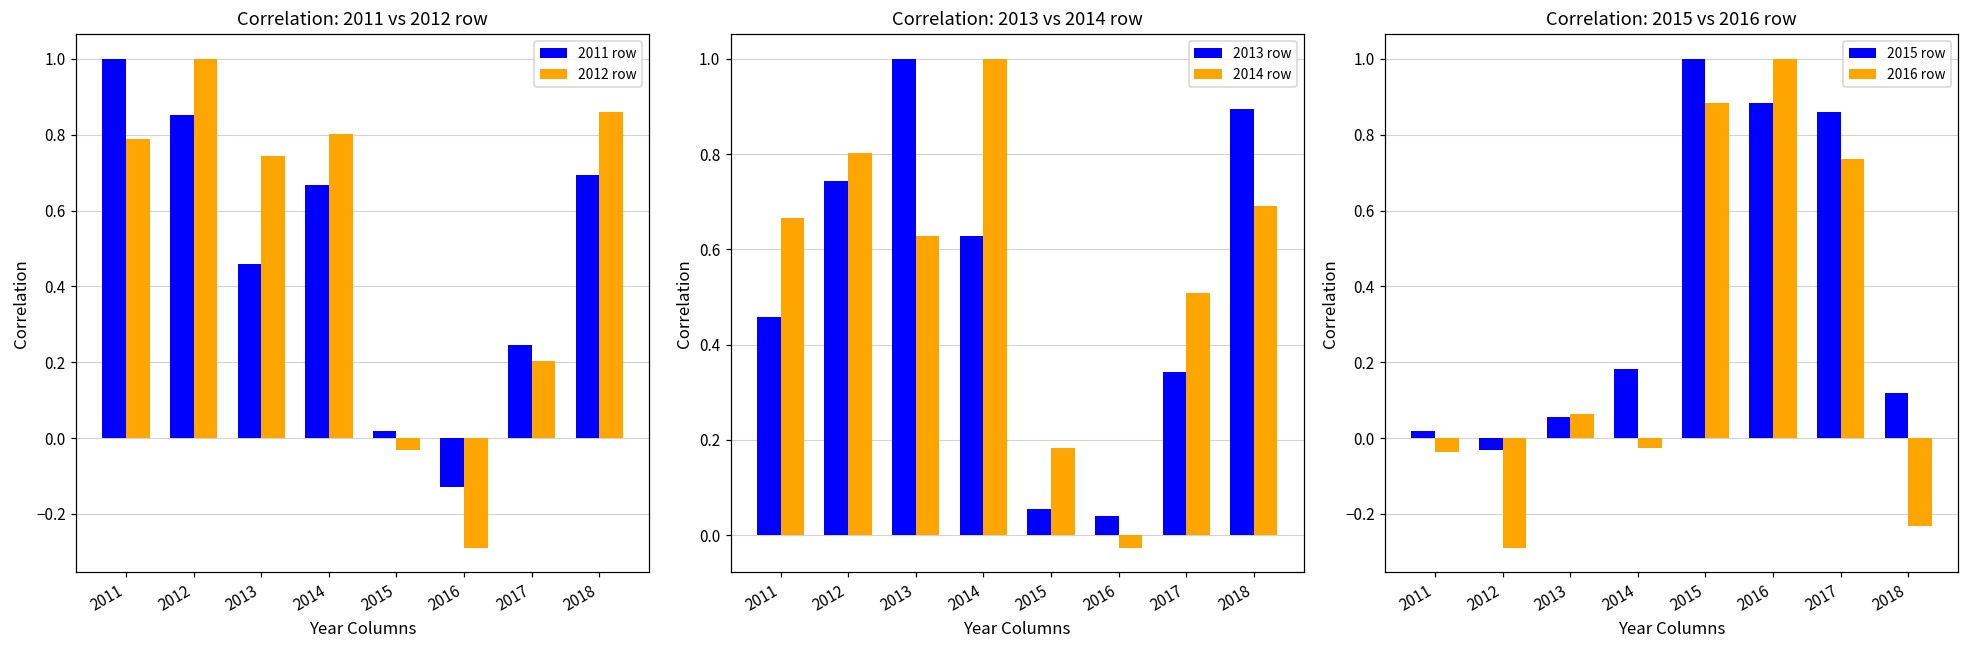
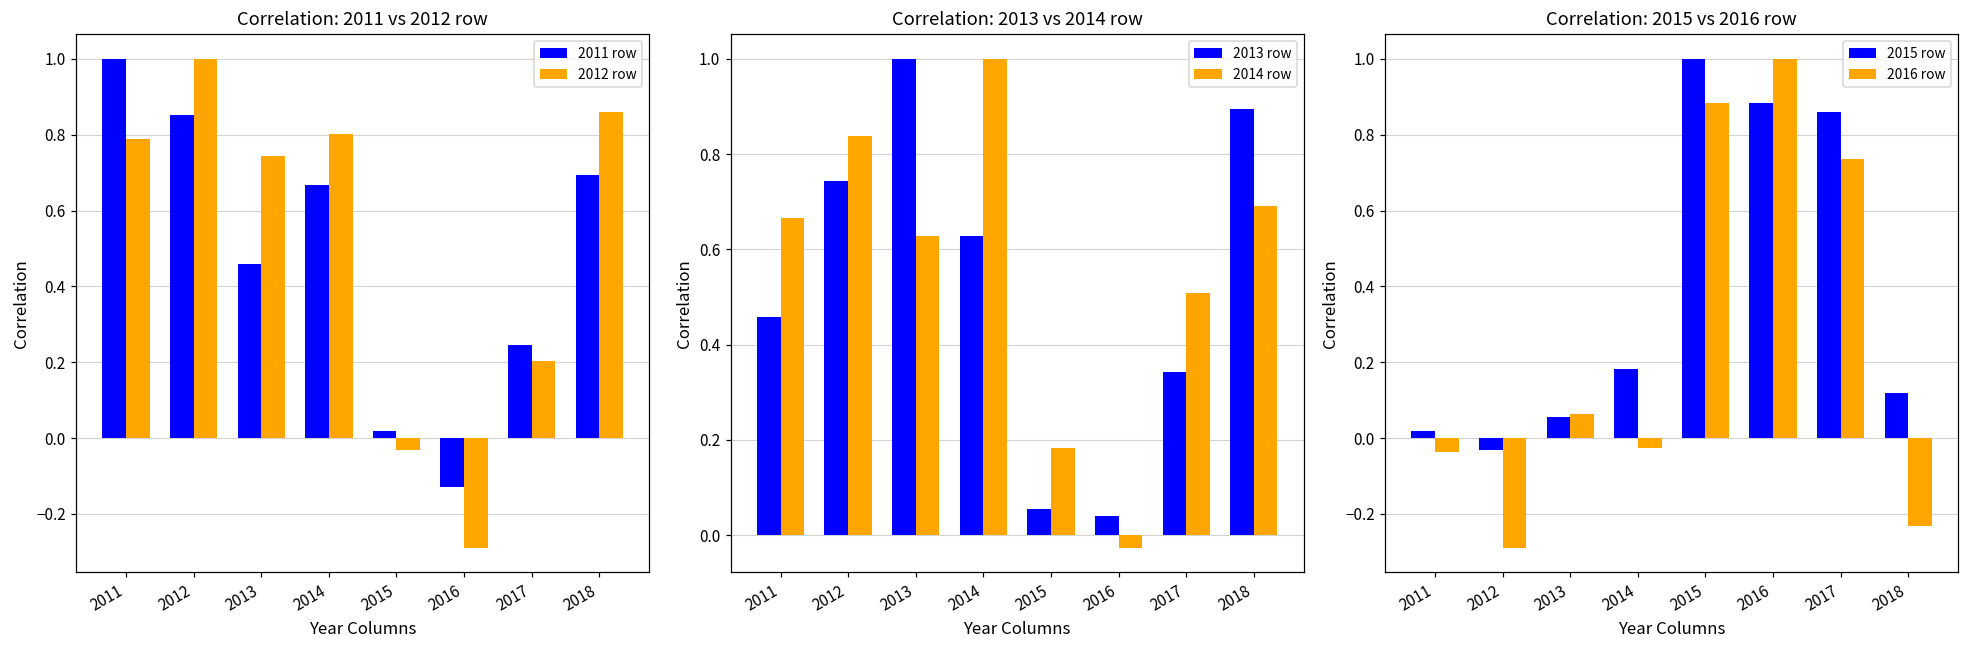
  {
    "Correlation: 2011 vs 2012 row": {
      "2011 row": {
        "2011": 1.00,
        "2012": 0.85,
        "2013": 0.46,
        "2014": 0.67,
        "2015": 0.02,
        "2016": -0.13,
        "2017": 0.25,
        "2018": 0.69
      },
      "2012 row": {
        "2011": 0.79,
        "2012": 1.00,
        "2013": 0.74,
        "2014": 0.80,
        "2015": -0.03,
        "2016": -0.29,
        "2017": 0.20,
        "2018": 0.86
      }
    },
    "Correlation: 2013 vs 2014 row": {
      "2013 row": {
        "2011": 0.46,
        "2012": 0.74,
        "2013": 1.00,
        "2014": 0.63,
        "2015": 0.06,
        "2016": 0.04,
        "2017": 0.34,
        "2018": 0.89
      },
      "2014 row": {
        "2011": 0.67,
-       "2012": 0.80,
+       "2012": 0.84,
        "2013": 0.63,
        "2014": 1.00,
        "2015": 0.18,
        "2016": -0.03,
        "2017": 0.51,
        "2018": 0.69
      }
    },
    "Correlation: 2015 vs 2016 row": {
      "2015 row": {
        "2011": 0.02,
        "2012": -0.03,
        "2013": 0.06,
        "2014": 0.18,
        "2015": 1.00,
        "2016": 0.88,
        "2017": 0.86,
        "2018": 0.12
      },
      "2016 row": {
        "2011": -0.04,
        "2012": -0.29,
        "2013": 0.06,
        "2014": -0.03,
        "2015": 0.88,
        "2016": 1.00,
        "2017": 0.74,
        "2018": -0.23
      }
    }
  }
